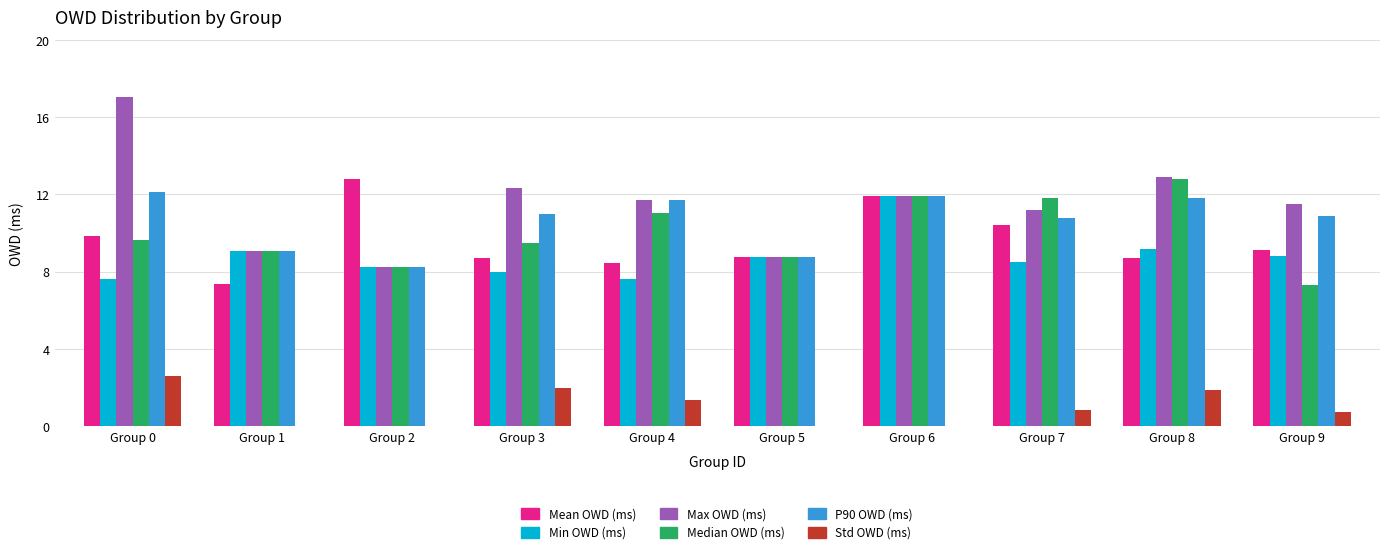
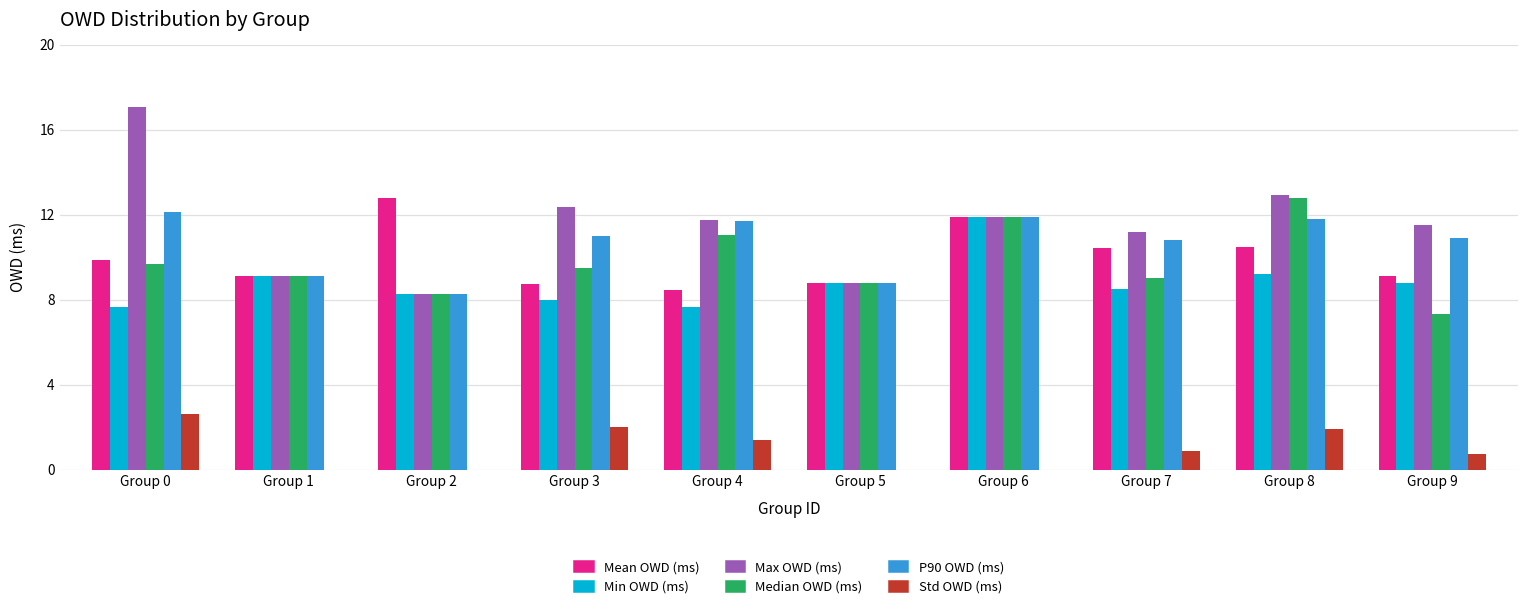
  {
    "Mean OWD (ms)": {
      "Group 0": 9.9,
-     "Group 1": 7.3,
+     "Group 1": 9.1,
      "Group 2": 12.8,
      "Group 3": 8.7,
      "Group 4": 8.5,
      "Group 5": 8.8,
      "Group 6": 11.9,
      "Group 7": 10.4,
-     "Group 8": 8.7,
+     "Group 8": 10.5,
      "Group 9": 9.1
    },
    "Max OWD (ms)": {
      "Group 0": 17.1,
      "Group 1": 9.1,
      "Group 2": 8.2,
      "Group 3": 12.3,
      "Group 4": 11.7,
      "Group 5": 8.8,
      "Group 6": 11.9,
      "Group 7": 11.2,
      "Group 8": 12.9,
      "Group 9": 11.5
    },
    "Median OWD (ms)": {
      "Group 0": 9.7,
      "Group 1": 9.1,
      "Group 2": 8.2,
      "Group 3": 9.5,
      "Group 4": 11.0,
      "Group 5": 8.8,
      "Group 6": 11.9,
-     "Group 7": 11.8,
+     "Group 7": 9.0,
      "Group 8": 12.8,
      "Group 9": 7.3
    },
    "Std OWD (ms)": {
      "Group 0": 2.6,
      "Group 1": 0.0,
      "Group 2": 0.0,
      "Group 3": 2.0,
      "Group 4": 1.4,
      "Group 5": 0.0,
      "Group 6": 0.0,
      "Group 7": 0.9,
      "Group 8": 1.9,
      "Group 9": 0.7
    }
  }
